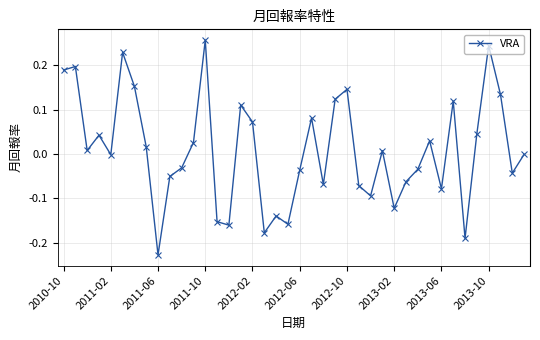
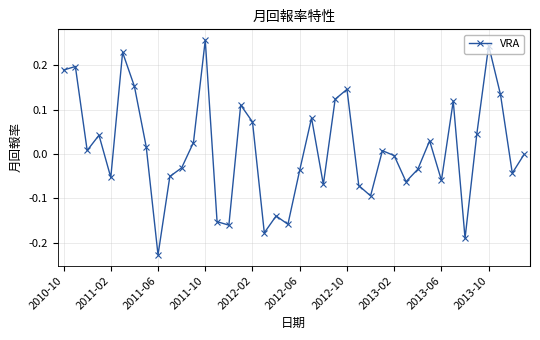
  {
    "2010-10": 0.19,
-   "2011-02": 0.00,
+   "2011-02": -0.05,
    "2011-06": -0.23,
    "2011-10": 0.26,
    "2012-02": 0.07,
    "2012-06": -0.04,
    "2012-10": 0.15,
-   "2013-02": -0.12,
-   "2013-06": -0.08
+   "2013-02": 0.00,
+   "2013-06": -0.06
  }
